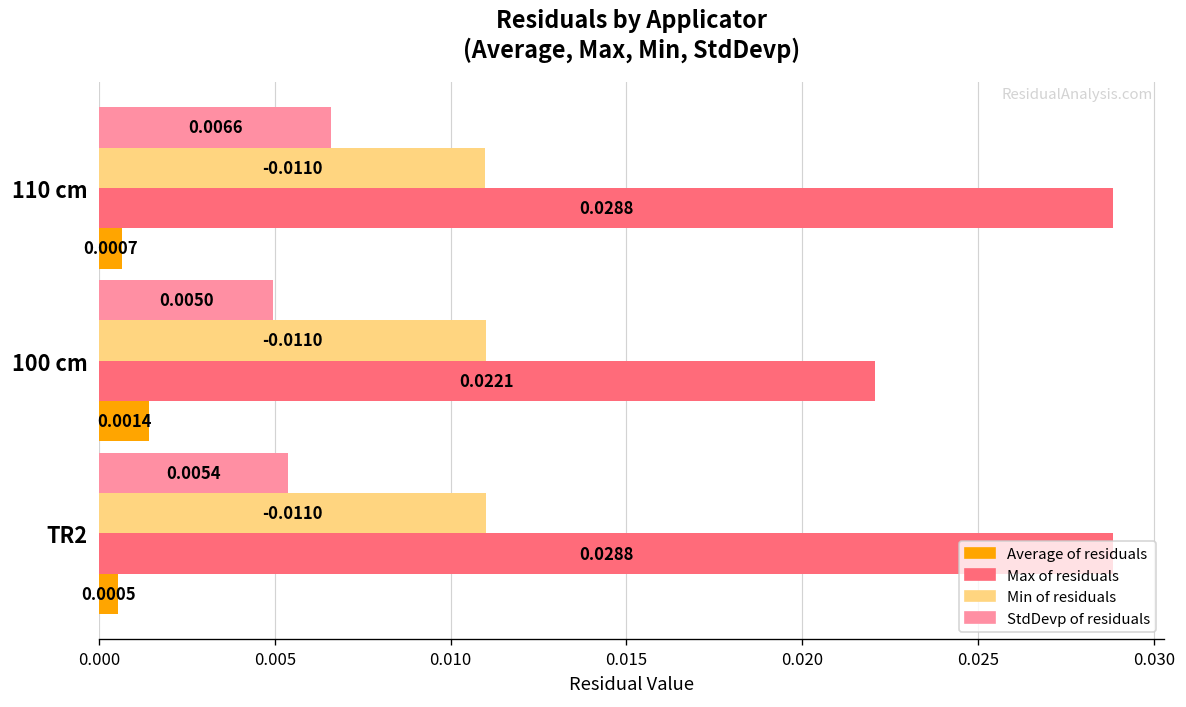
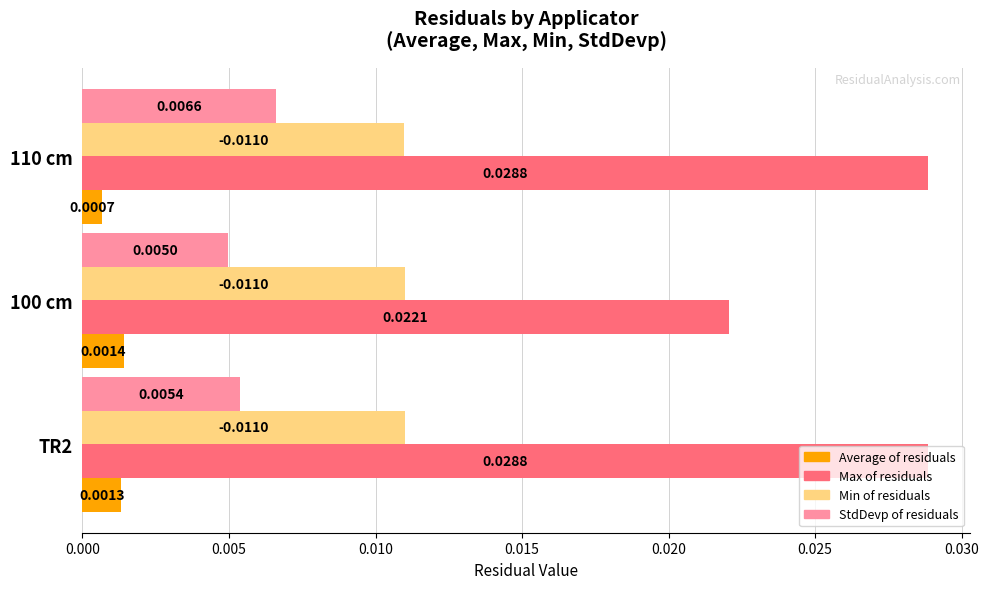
  {
    "Average of residuals": {
      "110 cm": 0.0007,
      "100 cm": 0.0014,
-     "TR2": 0.0005
+     "TR2": 0.0013
    }
  }
